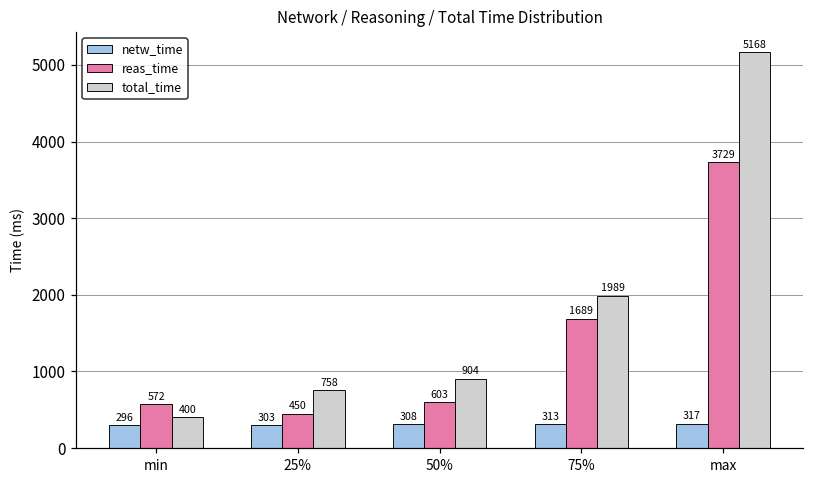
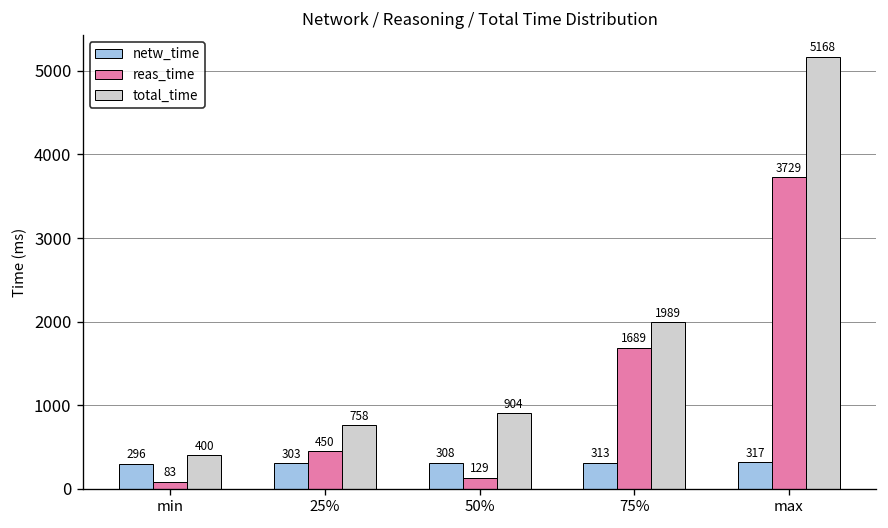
  {
    "reas_time": {
-     "min": 572,
+     "min": 83,
      "25%": 450,
-     "50%": 603,
+     "50%": 129,
      "75%": 1689,
      "max": 3729
    }
  }
